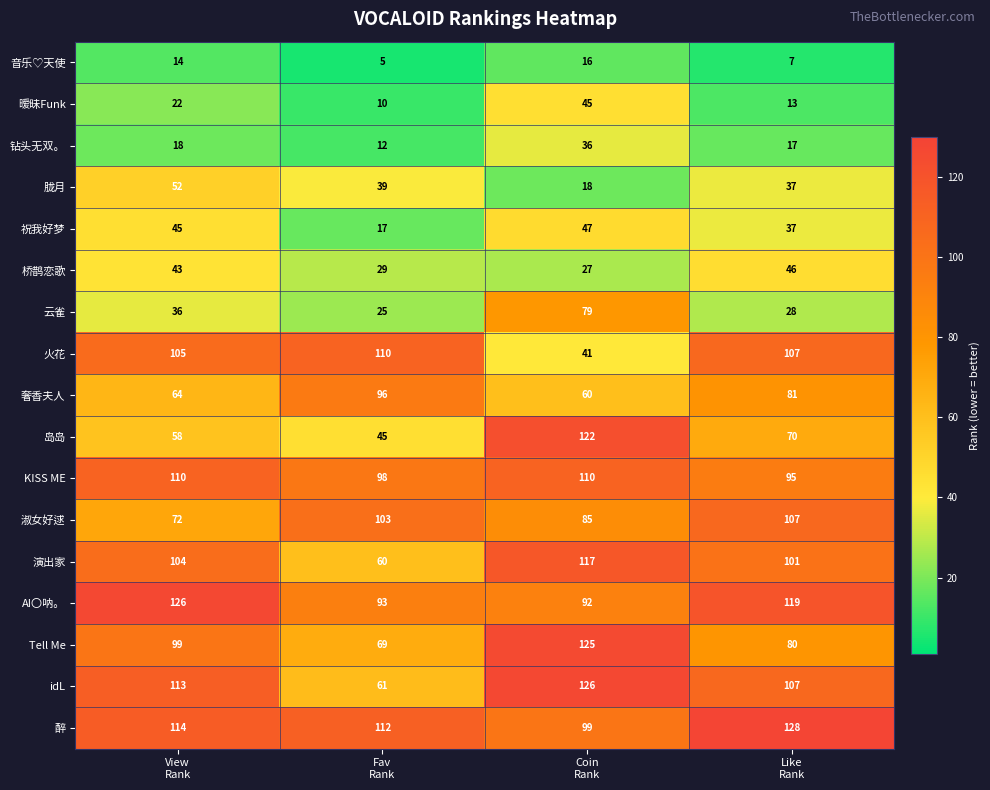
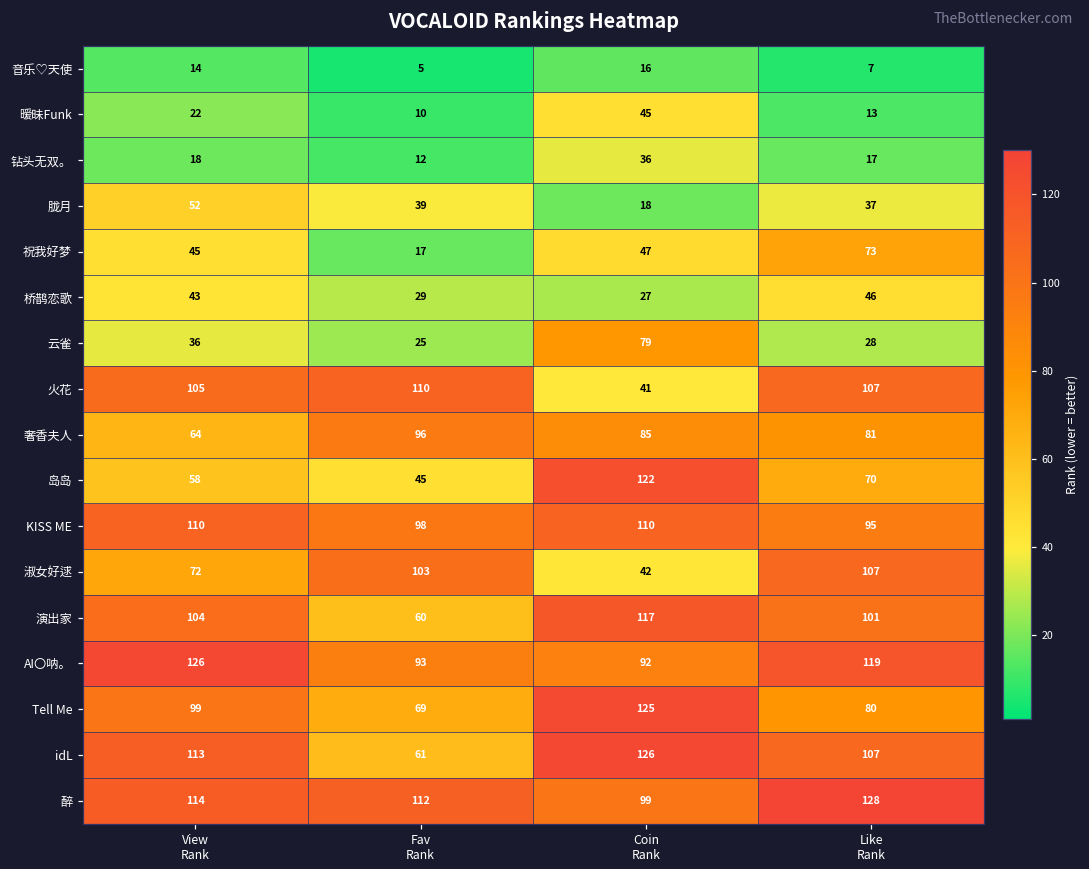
  {
    "音乐♡天使": {
      "View Rank": 14,
      "Fav Rank": 5,
      "Coin Rank": 16,
      "Like Rank": 7
    },
    "暧昧Funk": {
      "View Rank": 22,
      "Fav Rank": 10,
      "Coin Rank": 45,
      "Like Rank": 13
    },
    "钻头无双。": {
      "View Rank": 18,
      "Fav Rank": 12,
      "Coin Rank": 36,
      "Like Rank": 17
    },
    "胧月": {
      "View Rank": 52,
      "Fav Rank": 39,
      "Coin Rank": 18,
      "Like Rank": 37
    },
    "祝我好梦": {
      "View Rank": 45,
      "Fav Rank": 17,
      "Coin Rank": 47,
-     "Like Rank": 37
+     "Like Rank": 73
    },
    "桥鹊恋歌": {
      "View Rank": 43,
      "Fav Rank": 29,
      "Coin Rank": 27,
      "Like Rank": 46
    },
    "云雀": {
      "View Rank": 36,
      "Fav Rank": 25,
      "Coin Rank": 79,
      "Like Rank": 28
    },
    "火花": {
      "View Rank": 105,
      "Fav Rank": 110,
      "Coin Rank": 41,
      "Like Rank": 107
    },
    "奢香夫人": {
      "View Rank": 64,
      "Fav Rank": 96,
-     "Coin Rank": 60,
+     "Coin Rank": 85,
      "Like Rank": 81
    },
    "岛岛": {
      "View Rank": 58,
      "Fav Rank": 45,
      "Coin Rank": 122,
      "Like Rank": 70
    },
    "KISS ME": {
      "View Rank": 110,
      "Fav Rank": 98,
      "Coin Rank": 110,
      "Like Rank": 95
    },
    "淑女好逑": {
      "View Rank": 72,
      "Fav Rank": 103,
-     "Coin Rank": 85,
+     "Coin Rank": 42,
      "Like Rank": 107
    },
    "演出家": {
      "View Rank": 104,
      "Fav Rank": 60,
      "Coin Rank": 117,
      "Like Rank": 101
    },
    "AI〇呐。": {
      "View Rank": 126,
      "Fav Rank": 93,
      "Coin Rank": 92,
      "Like Rank": 119
    },
    "Tell Me": {
      "View Rank": 99,
      "Fav Rank": 69,
      "Coin Rank": 125,
      "Like Rank": 80
    },
    "idL": {
      "View Rank": 113,
      "Fav Rank": 61,
      "Coin Rank": 126,
      "Like Rank": 107
    },
    "醉": {
      "View Rank": 114,
      "Fav Rank": 112,
      "Coin Rank": 99,
      "Like Rank": 128
    }
  }
